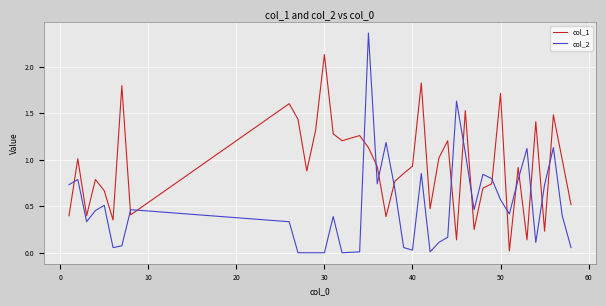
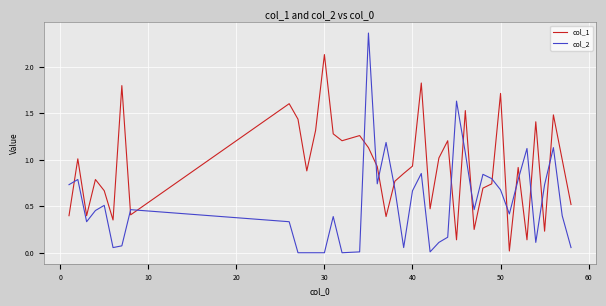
  {
    "col_1": {
      "30": 2.1,
      "40": 0.9,
      "50": 1.7
    },
    "col_2": {
      "30": 0.0,
-     "40": 0.0,
-     "50": 0.6
+     "40": 0.7,
+     "50": 0.7
    }
  }
